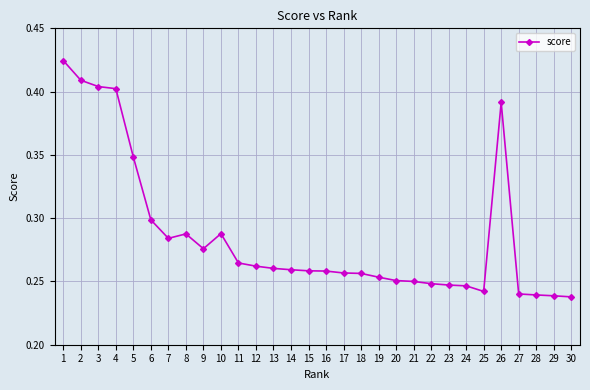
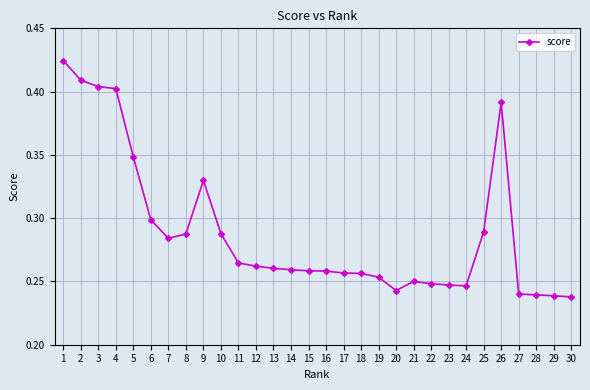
  {
    "1": 0.425,
    "2": 0.409,
    "3": 0.404,
    "4": 0.402,
    "5": 0.348,
    "6": 0.299,
    "7": 0.284,
    "8": 0.288,
-   "9": 0.276,
+   "9": 0.330,
    "10": 0.288,
    "11": 0.265,
    "12": 0.262,
    "13": 0.260,
    "14": 0.259,
    "15": 0.258,
    "16": 0.258,
    "17": 0.257,
    "18": 0.256,
    "19": 0.253,
-   "20": 0.251,
+   "20": 0.243,
    "21": 0.250,
    "22": 0.248,
    "23": 0.247,
    "24": 0.247,
-   "25": 0.242,
+   "25": 0.289,
    "26": 0.391,
    "27": 0.240,
    "28": 0.239,
    "29": 0.239,
    "30": 0.238
  }
